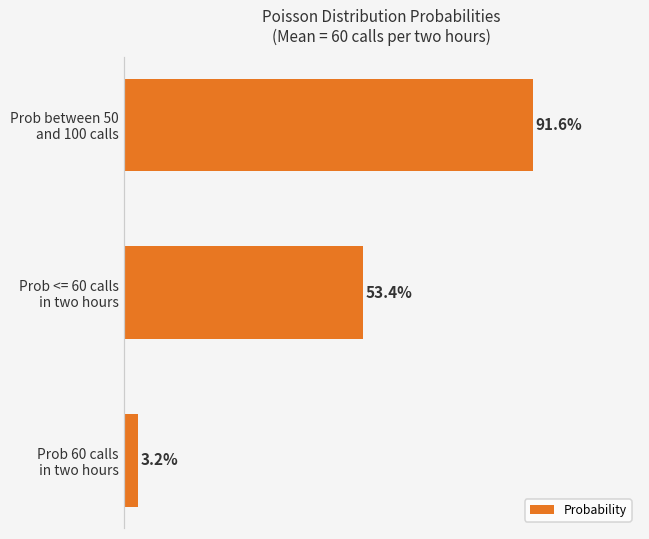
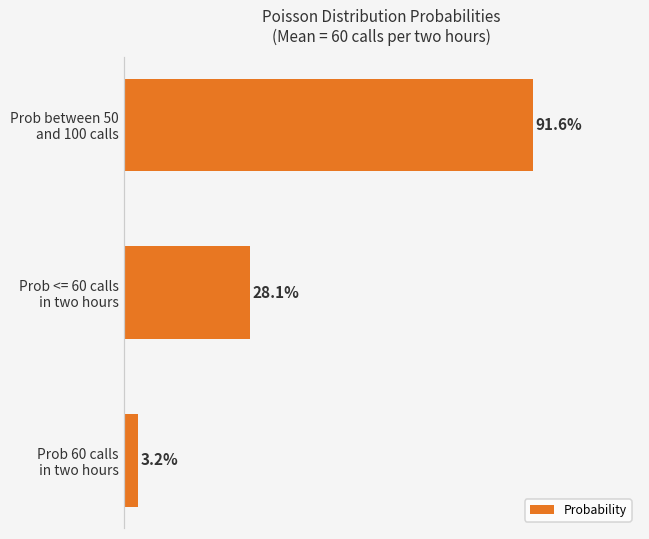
  {
    "Prob between 50 and 100 calls": "91.6%",
-   "Prob <= 60 calls in two hours": "53.4%",
+   "Prob <= 60 calls in two hours": "28.1%",
    "Prob 60 calls in two hours": "3.2%"
  }
